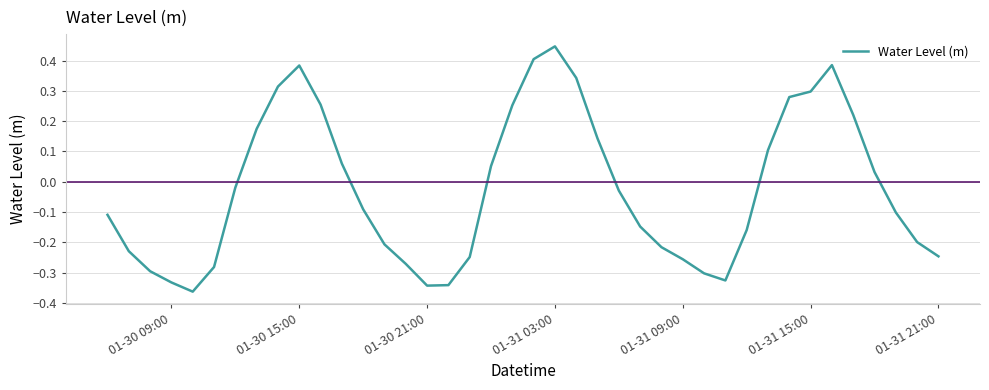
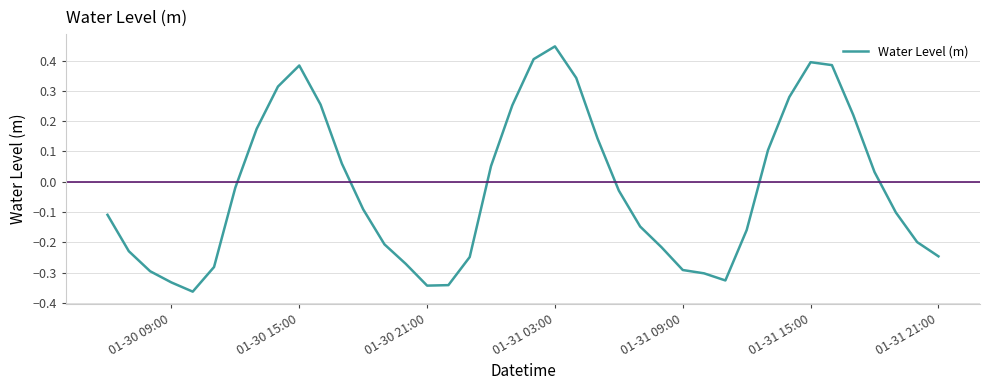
  {
    "01-30 09:00": -0.33,
    "01-30 15:00": 0.38,
    "01-30 21:00": -0.34,
    "01-31 03:00": 0.45,
-   "01-31 09:00": -0.26,
-   "01-31 15:00": 0.30,
+   "01-31 09:00": -0.29,
+   "01-31 15:00": 0.39,
    "01-31 21:00": -0.25
  }
